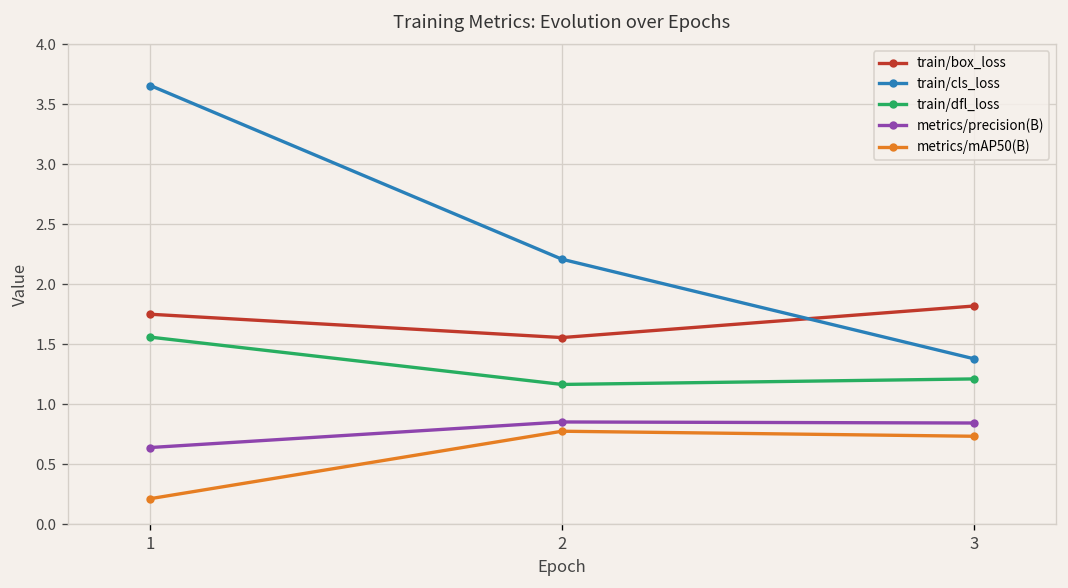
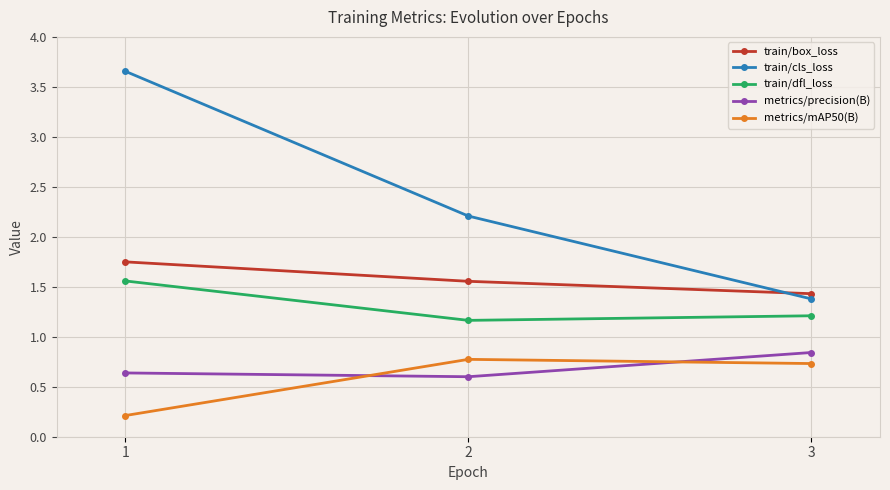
  {
    "train/box_loss": {
      "1": 1.7,
      "2": 1.6,
-     "3": 1.8
+     "3": 1.4
    },
    "train/cls_loss": {
      "1": 3.7,
      "2": 2.2,
      "3": 1.4
    },
    "train/dfl_loss": {
      "1": 1.6,
      "2": 1.2,
      "3": 1.2
    },
    "metrics/precision(B)": {
      "1": 0.6,
-     "2": 0.9,
+     "2": 0.6,
      "3": 0.8
    },
    "metrics/mAP50(B)": {
      "1": 0.2,
      "2": 0.8,
      "3": 0.7
    }
  }
